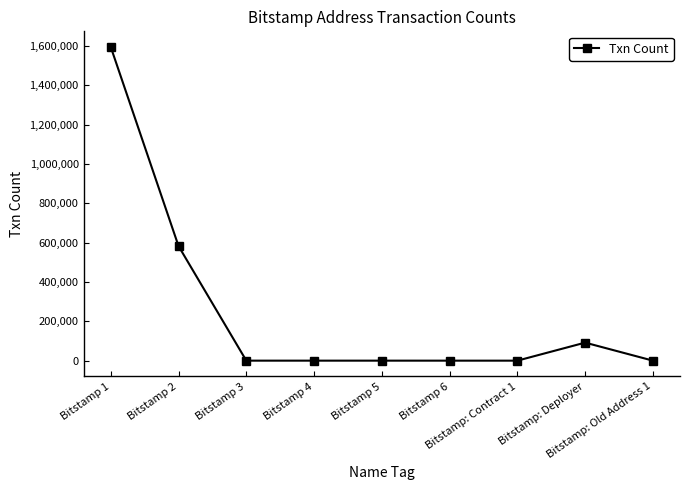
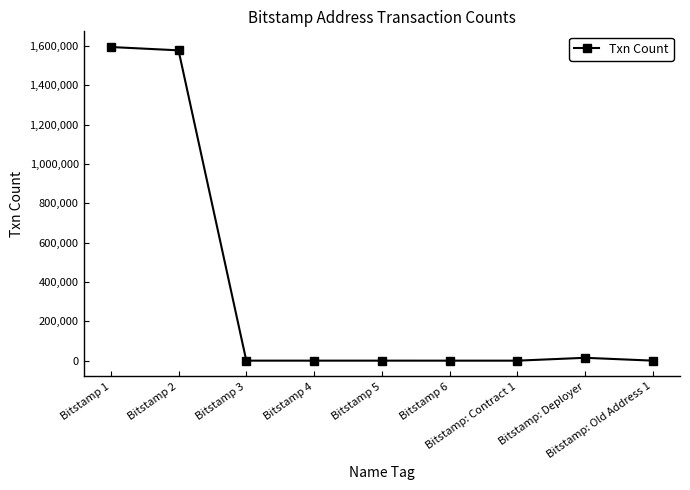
  {
    "Bitstamp 1": "1,590,000",
-   "Bitstamp 2": "580,000",
+   "Bitstamp 2": "1,580,000",
    "Bitstamp 3": "0",
    "Bitstamp 4": "0",
    "Bitstamp 5": "0",
    "Bitstamp 6": "0",
    "Bitstamp: Contract 1": "0",
-   "Bitstamp: Deployer": "90,000",
+   "Bitstamp: Deployer": "10,000",
    "Bitstamp: Old Address 1": "0"
  }
